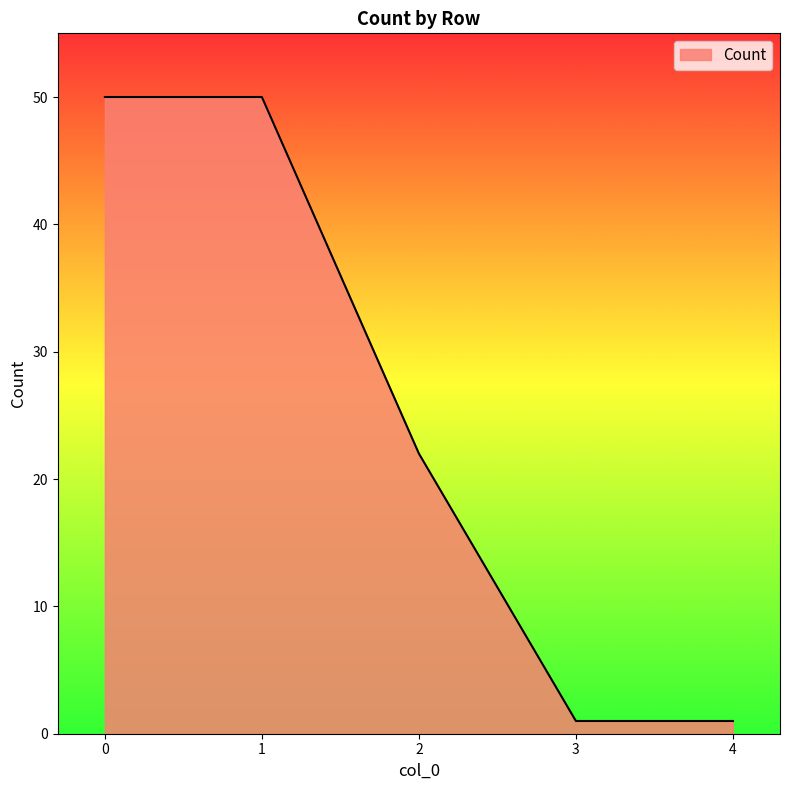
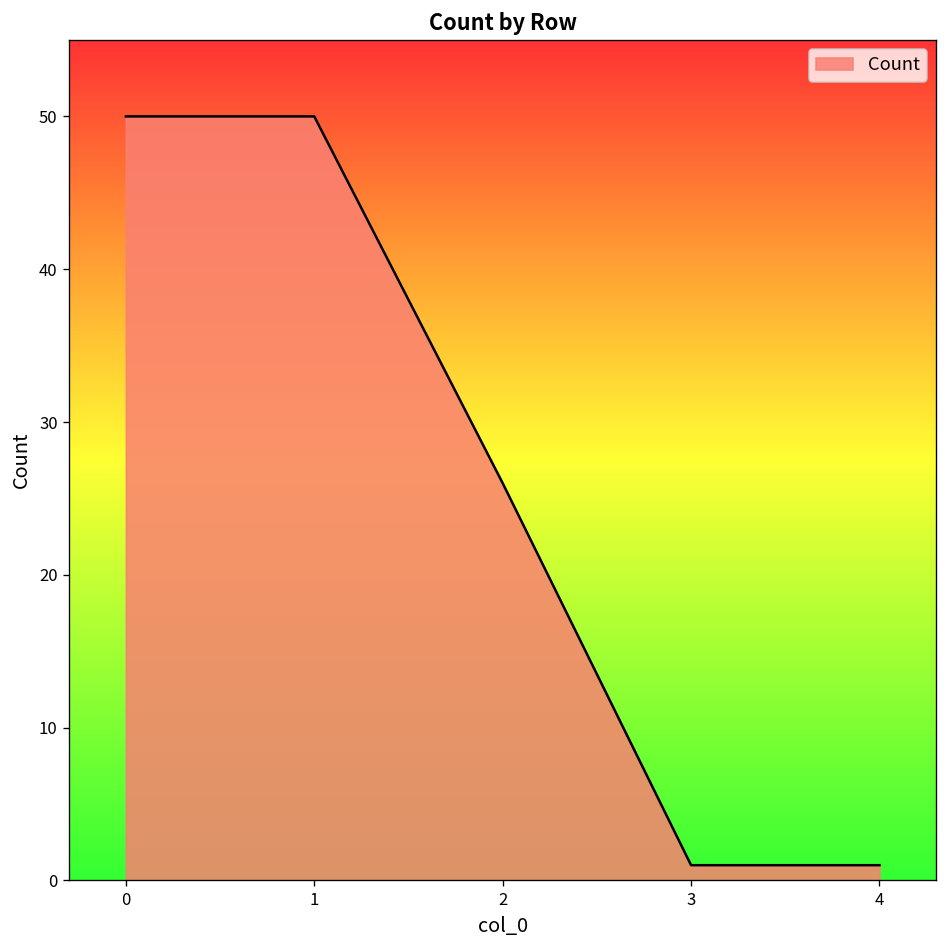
  {
    "0": 50,
    "1": 50,
-   "2": 22,
+   "2": 26,
    "3": 1,
    "4": 1
  }
